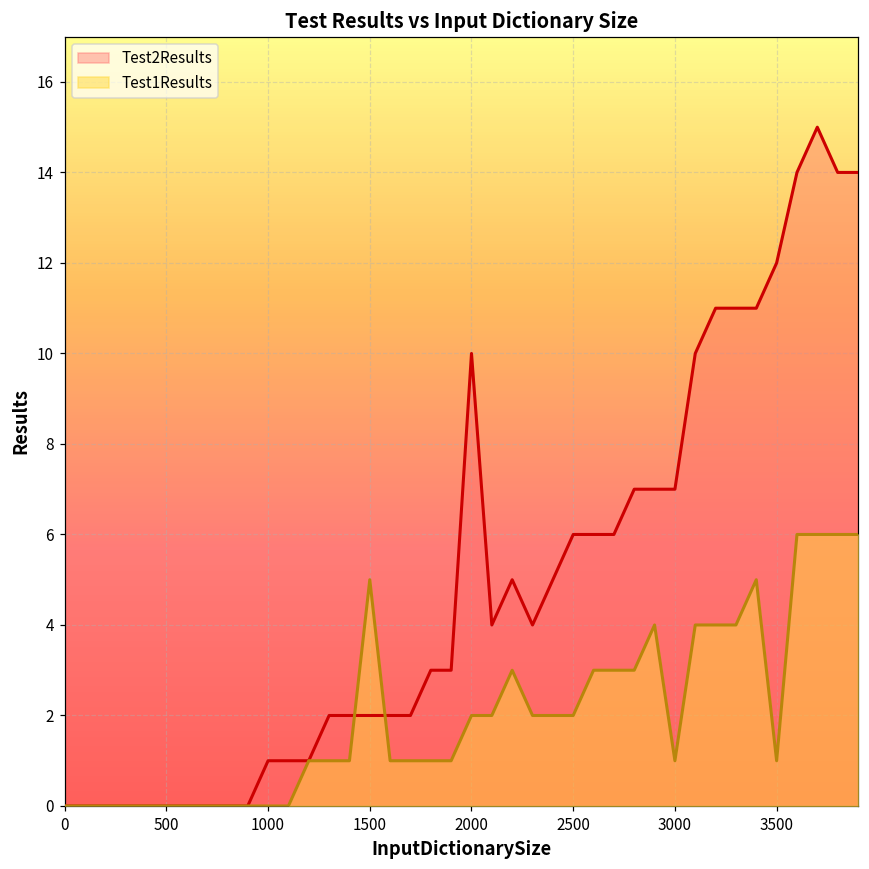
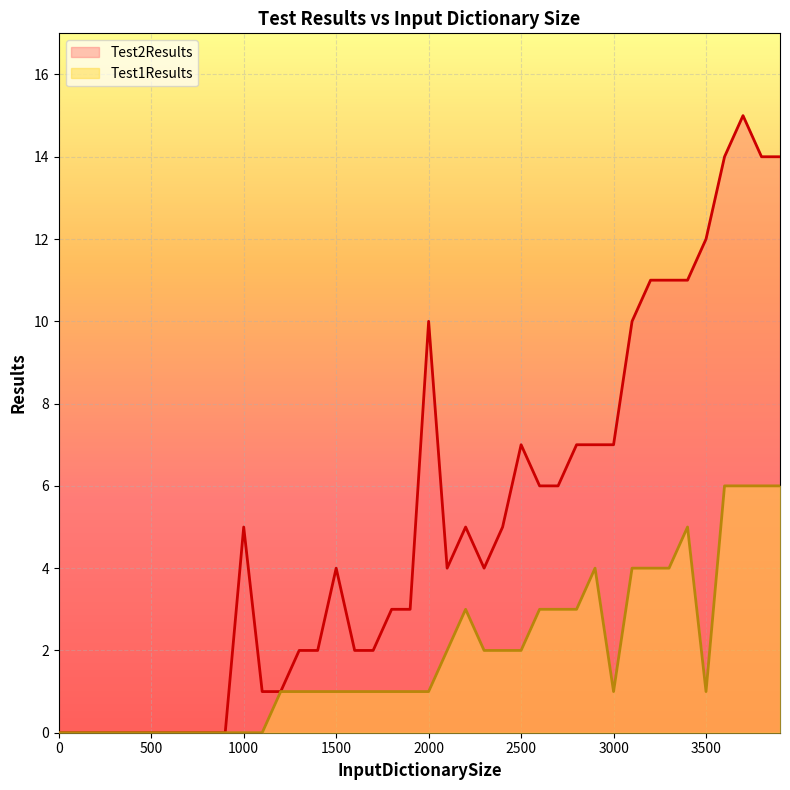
  {
    "Test2Results": {
-     "1000": 1,
-     "1500": 2,
+     "1000": 5,
+     "1500": 4,
      "2000": 10,
-     "2500": 6,
+     "2500": 7,
      "3000": 7,
      "3500": 12
    },
    "Test1Results": {
      "1000": 0,
-     "1500": 5,
-     "2000": 2,
+     "1500": 1,
+     "2000": 1,
      "2500": 2,
      "3000": 1,
      "3500": 1
    }
  }
